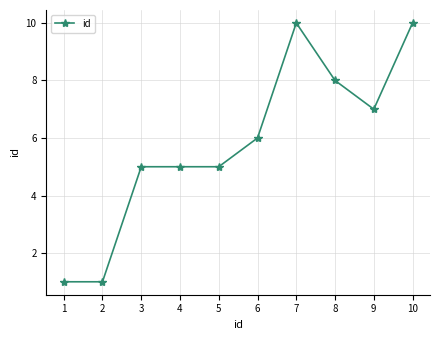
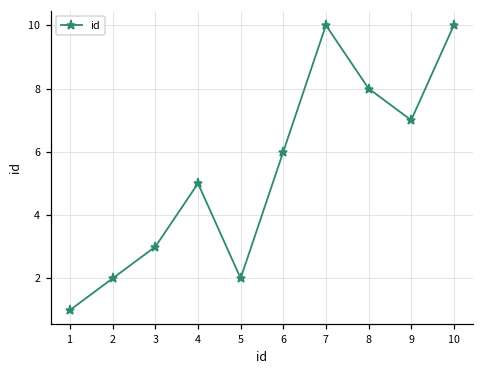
  {
    "1": 1,
-   "2": 1,
-   "3": 5,
+   "2": 2,
+   "3": 3,
    "4": 5,
-   "5": 5,
+   "5": 2,
    "6": 6,
    "7": 10,
    "8": 8,
    "9": 7,
    "10": 10
  }
